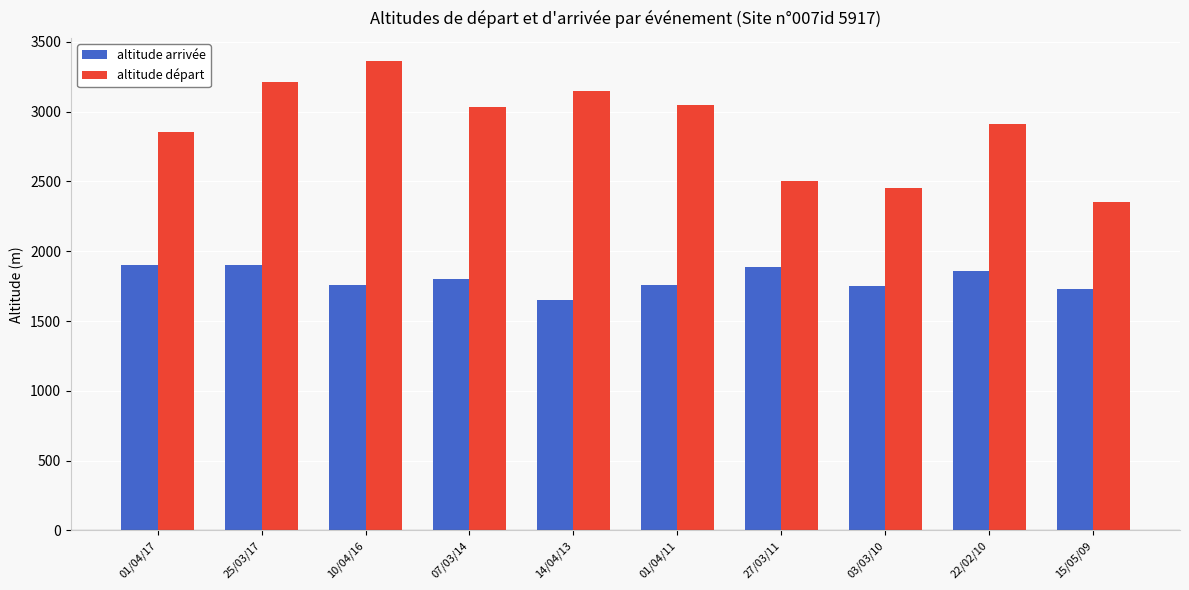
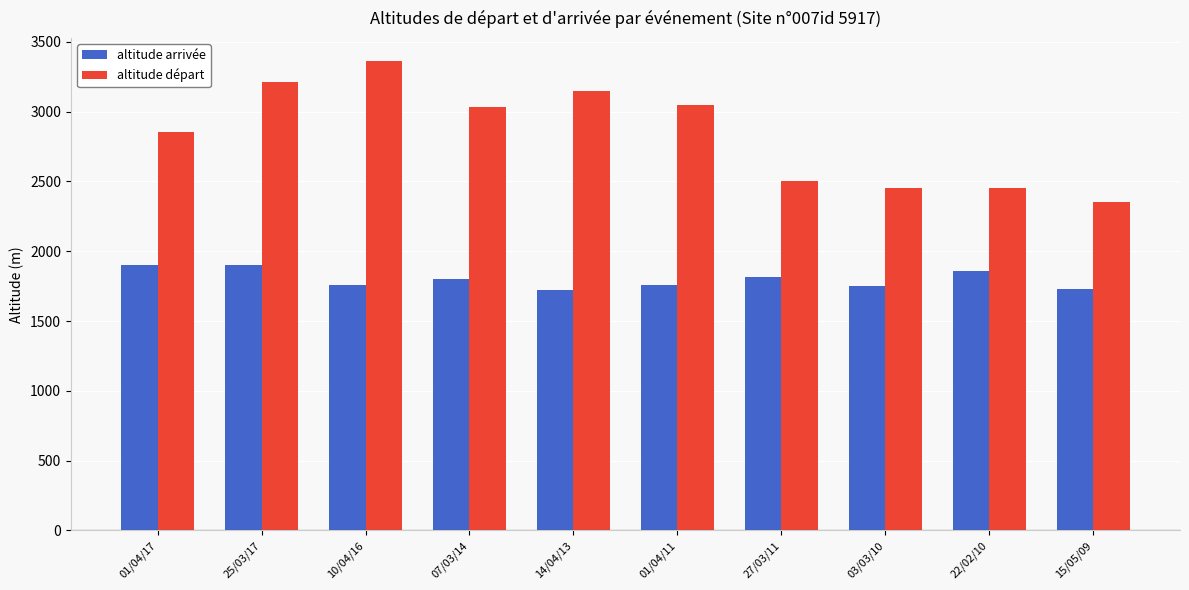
  {
    "altitude arrivée": {
      "01/04/17": 1900,
      "25/03/17": 1900,
      "10/04/16": 1760,
      "07/03/14": 1800,
-     "14/04/13": 1650,
+     "14/04/13": 1720,
      "01/04/11": 1760,
-     "27/03/11": 1890,
+     "27/03/11": 1820,
      "03/03/10": 1750,
      "22/02/10": 1860,
      "15/05/09": 1730
    },
    "altitude départ": {
      "01/04/17": 2860,
      "25/03/17": 3210,
      "10/04/16": 3360,
      "07/03/14": 3030,
      "14/04/13": 3150,
      "01/04/11": 3050,
      "27/03/11": 2500,
      "03/03/10": 2450,
-     "22/02/10": 2920,
+     "22/02/10": 2450,
      "15/05/09": 2350
    }
  }
